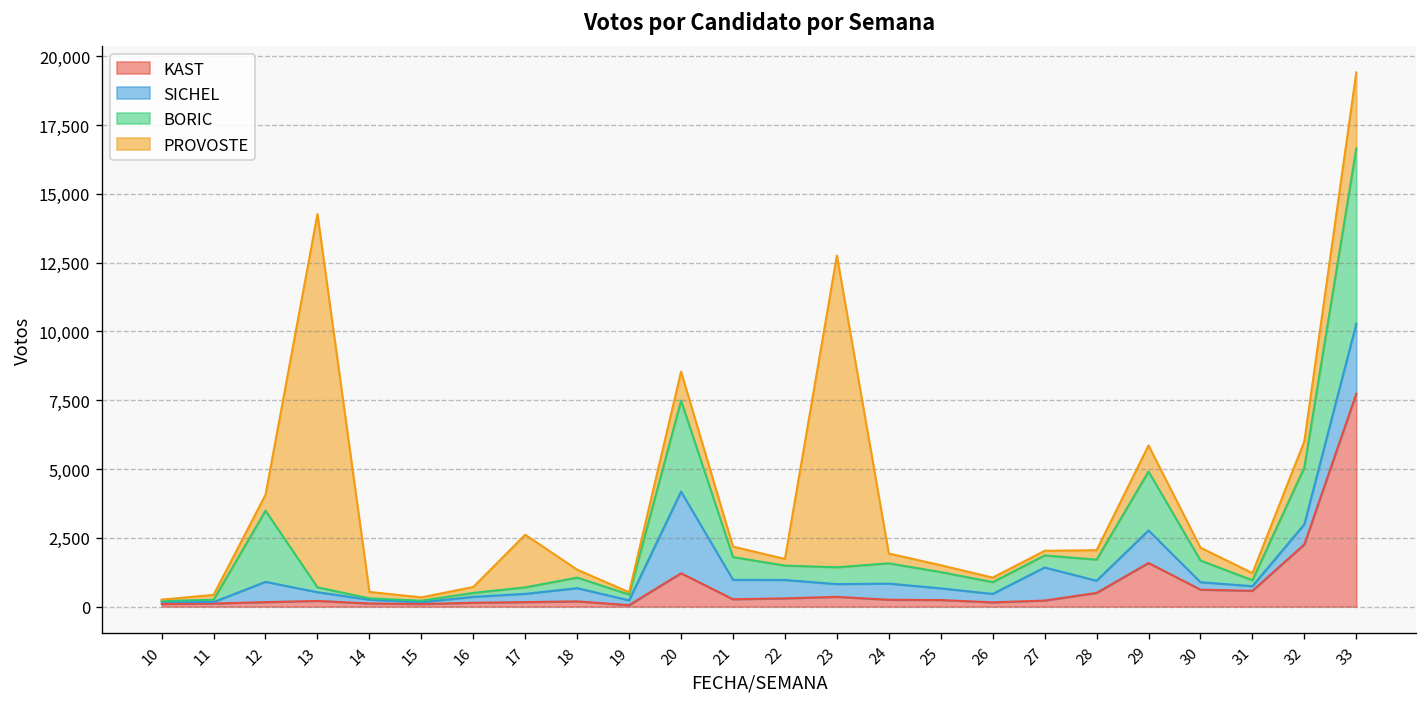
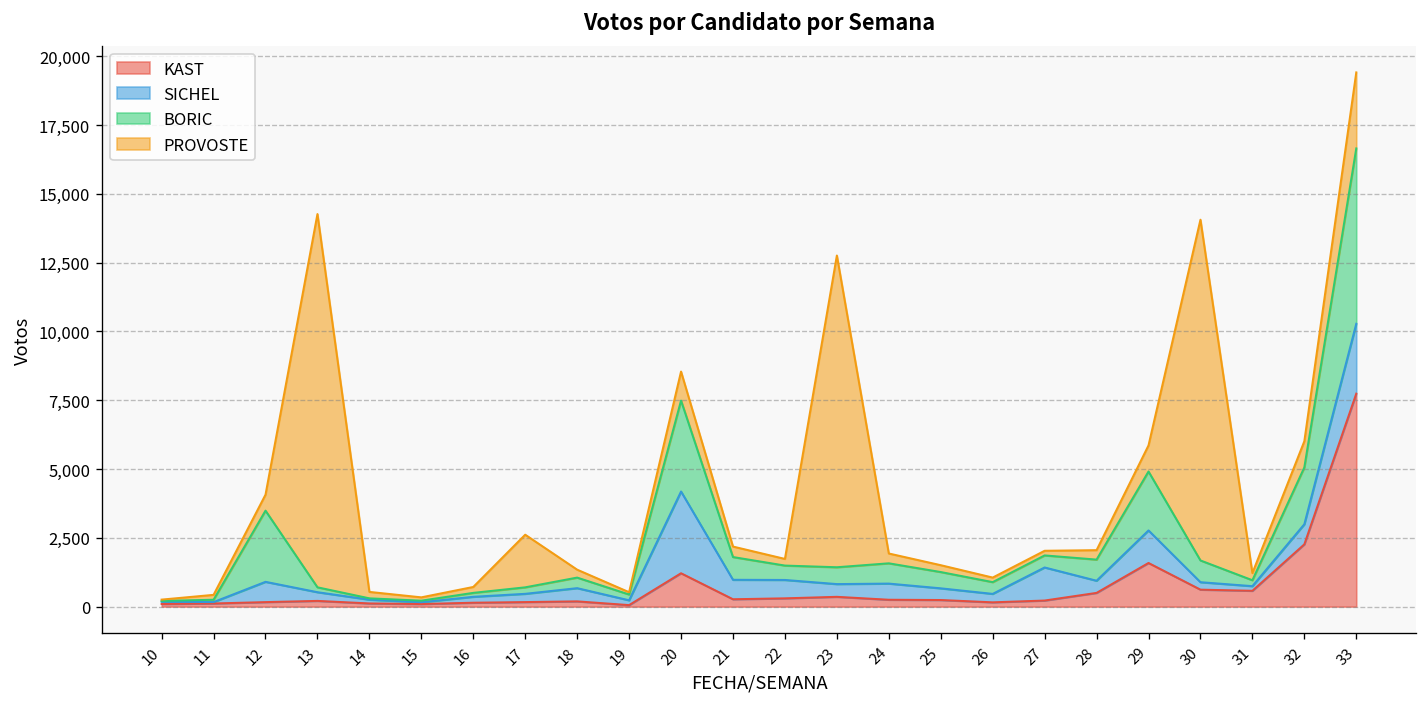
  {
    "KAST": {
      "12": "200",
      "13": "200",
      "14": "100",
      "16": "100",
      "17": "200",
      "18": "200",
      "19": "100",
      "20": "1,200",
      "21": "300",
      "22": "300",
      "23": "400",
      "24": "300",
      "25": "200",
      "26": "200",
      "27": "200",
      "28": "500",
      "29": "1,600",
      "30": "600",
      "31": "600",
      "32": "2,300",
      "33": "7,700"
    },
    "SICHEL": {
      "12": "700",
      "13": "300",
      "16": "200",
      "17": "300",
      "18": "500",
      "19": "200",
      "20": "3,000",
      "21": "700",
      "22": "700",
      "23": "500",
      "24": "600",
      "25": "400",
      "26": "300",
      "27": "1,200",
      "28": "400",
      "29": "1,200",
      "30": "300",
      "31": "200",
      "32": "700",
      "33": "2,500"
    },
    "BORIC": {
      "12": "2,600",
      "13": "200",
      "16": "100",
      "17": "200",
      "18": "400",
      "20": "3,300",
      "21": "800",
      "22": "500",
      "23": "600",
      "24": "700",
      "25": "600",
      "26": "400",
      "27": "400",
      "28": "800",
      "29": "2,100",
      "30": "800",
      "31": "200",
      "32": "2,100",
      "33": "6,400"
    },
    "PROVOSTE": {
      "11": "200",
      "12": "600",
      "13": "13,600",
      "14": "200",
      "15": "100",
      "16": "200",
      "17": "1,900",
      "18": "300",
      "20": "1,100",
      "21": "400",
      "22": "200",
      "23": "11,300",
      "24": "400",
      "25": "200",
      "26": "200",
      "27": "200",
      "28": "300",
      "29": "900",
-     "30": "500",
+     "30": "12,400",
      "31": "300",
      "32": "1,000",
      "33": "2,800"
    }
  }
